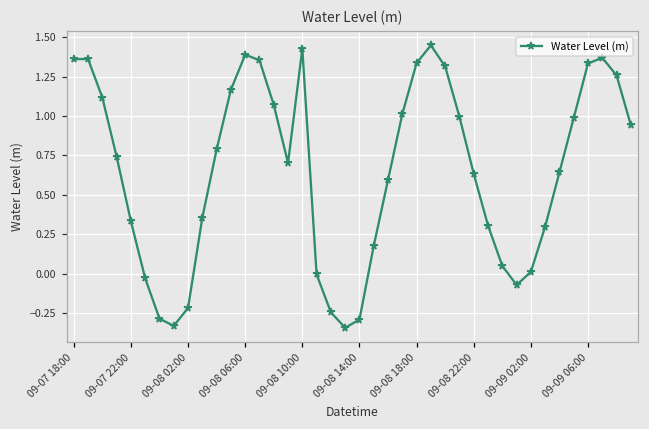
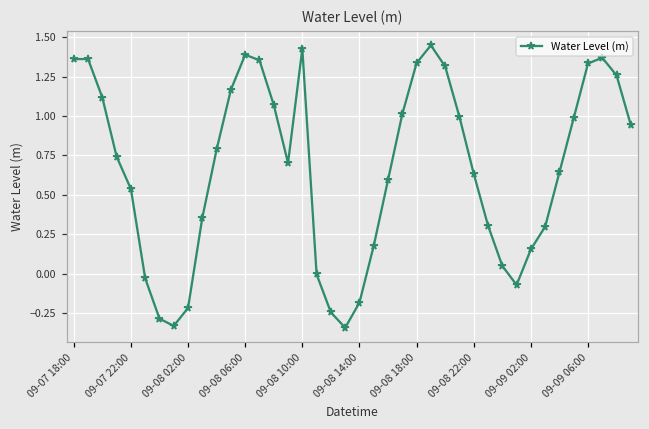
  {
    "09-07 18:00": 1.36,
-   "09-07 22:00": 0.33,
+   "09-07 22:00": 0.54,
    "09-08 02:00": -0.22,
    "09-08 06:00": 1.39,
    "09-08 10:00": 1.43,
-   "09-08 14:00": -0.29,
+   "09-08 14:00": -0.18,
    "09-08 18:00": 1.34,
    "09-08 22:00": 0.63,
-   "09-09 02:00": 0.01,
+   "09-09 02:00": 0.15,
    "09-09 06:00": 1.33
  }
